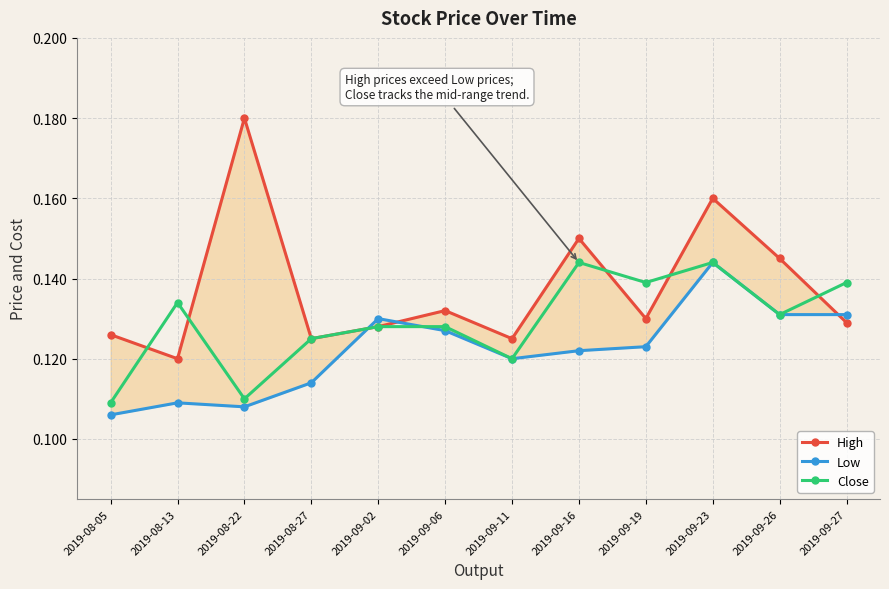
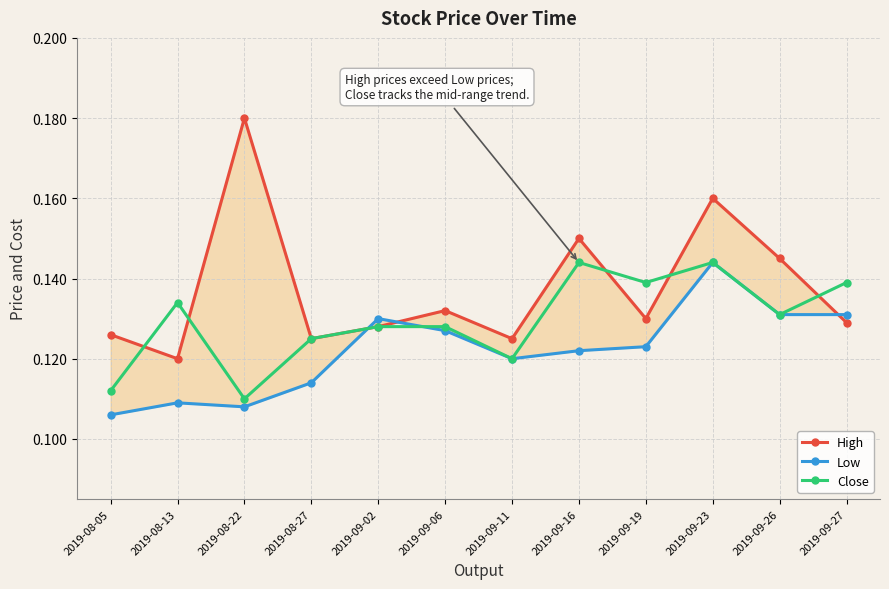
  {
    "High": {
      "2019-09-27": 0.129
    },
    "Low": {
      "2019-08-05": 0.106,
      "2019-08-13": 0.109,
      "2019-08-22": 0.108,
      "2019-08-27": 0.114,
      "2019-09-06": 0.127,
      "2019-09-16": 0.122,
      "2019-09-19": 0.123
    },
    "Close": {
-     "2019-08-05": 0.109,
+     "2019-08-05": 0.112,
      "2019-08-13": 0.134,
      "2019-08-22": 0.110,
      "2019-09-06": 0.128,
      "2019-09-16": 0.144,
      "2019-09-19": 0.139,
      "2019-09-27": 0.139
    }
  }
